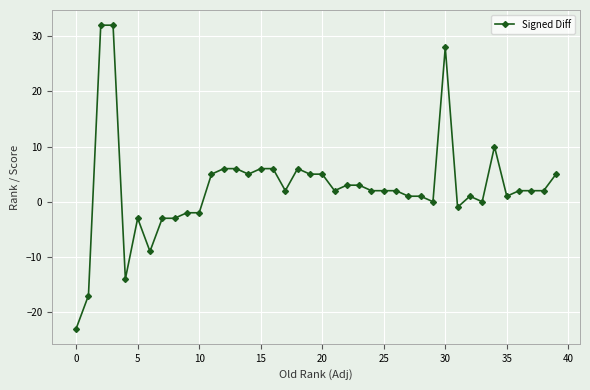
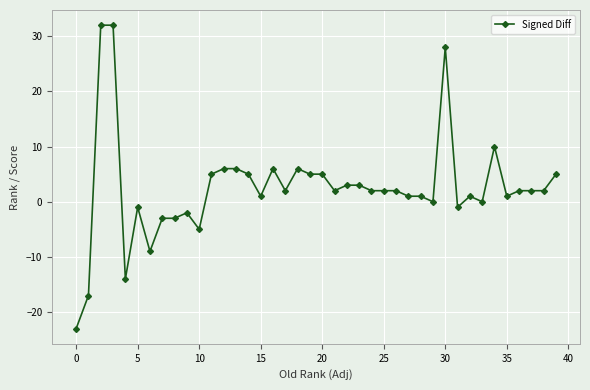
  {
    "0": -23,
-   "5": -3,
-   "10": -2,
-   "15": 6,
+   "5": -1,
+   "10": -5,
+   "15": 1,
    "20": 5,
    "25": 2,
    "30": 28,
    "35": 1
  }
